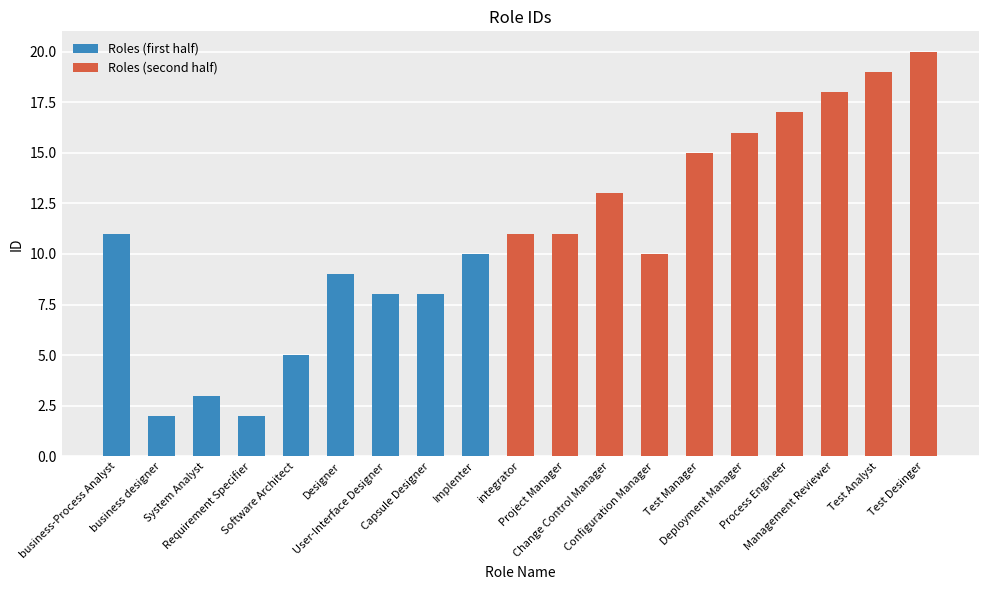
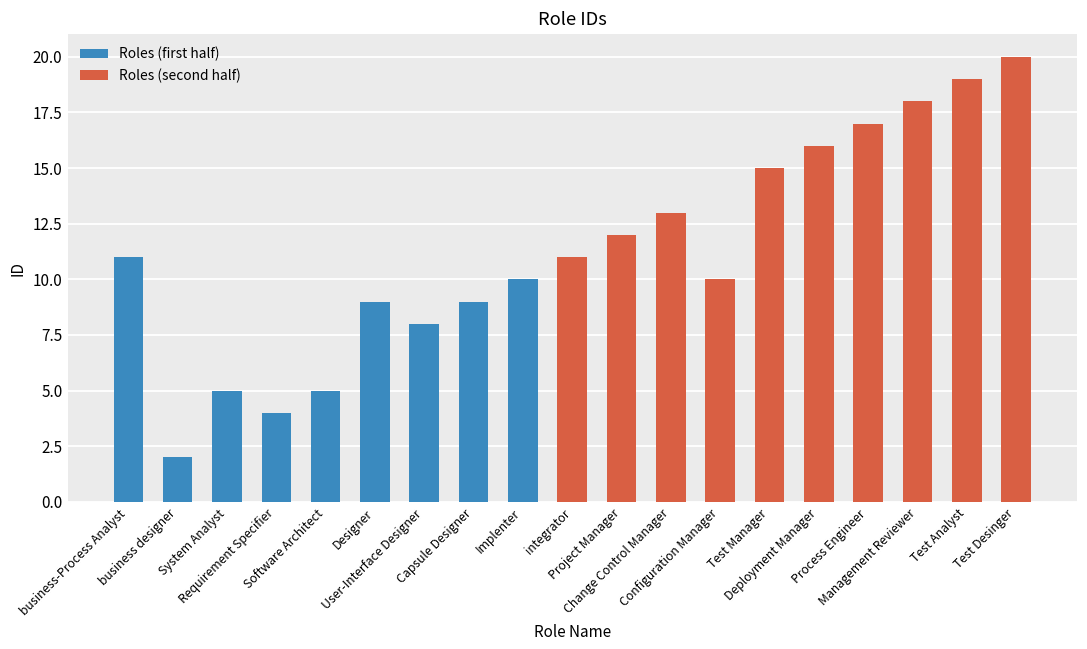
  {
    "Roles (first half)": {
      "business-Process Analyst": 11,
      "business designer": 2,
-     "System Analyst": 3,
-     "Requirement Specifier": 2,
+     "System Analyst": 5,
+     "Requirement Specifier": 4,
      "Software Architect": 5,
      "Designer": 9,
      "User-Interface Designer": 8,
-     "Capsule Designer": 8,
+     "Capsule Designer": 9,
      "Implenter": 10
    },
    "Roles (second half)": {
      "integrator": 11,
-     "Project Manager": 11,
+     "Project Manager": 12,
      "Change Control Manager": 13,
      "Configuration Manager": 10,
      "Test Manager": 15,
      "Deployment Manager": 16,
      "Process Engineer": 17,
      "Management Reviewer": 18,
      "Test Analyst": 19,
      "Test Desinger": 20
    }
  }
